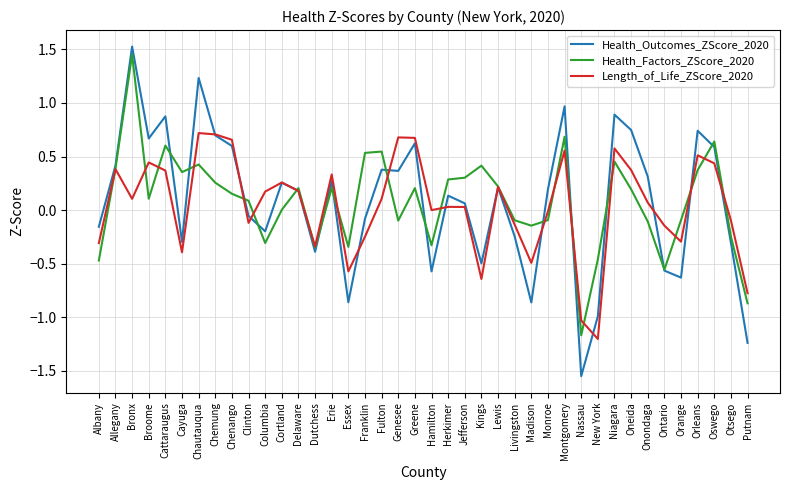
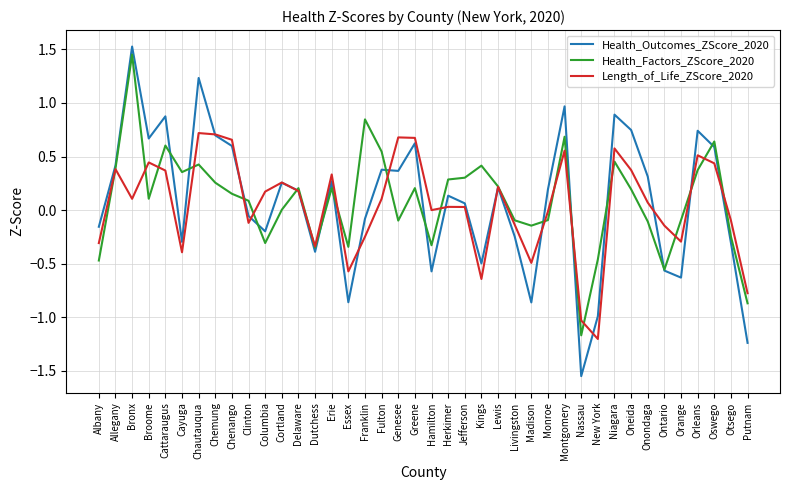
  {
    "Health_Outcomes_ZScore_2020": {
      "Albany": -0.16,
      "Allegany": 0.42,
      "Bronx": 1.53,
      "Broome": 0.67,
      "Cattaraugus": 0.88,
      "Cayuga": -0.30,
      "Chautauqua": 1.23,
      "Chenango": 0.60,
      "Clinton": -0.05,
      "Columbia": -0.20,
      "Dutchess": -0.39,
      "Erie": 0.27,
      "Essex": -0.86,
      "Franklin": -0.08,
      "Fulton": 0.38,
      "Genesee": 0.37,
      "Greene": 0.62,
      "Hamilton": -0.57,
      "Herkimer": 0.13,
      "Jefferson": 0.06,
      "Kings": -0.50,
      "Livingston": -0.25,
      "Madison": -0.86,
      "Monroe": 0.19,
      "Montgomery": 0.97,
      "Nassau": -1.55,
      "New York": -0.99,
      "Niagara": 0.89,
      "Oneida": 0.75,
      "Onondaga": 0.31,
      "Orange": -0.63,
      "Orleans": 0.74,
      "Oswego": 0.59,
      "Otsego": -0.30,
      "Putnam": -1.24
    },
    "Health_Factors_ZScore_2020": {
      "Albany": -0.47,
      "Bronx": 1.45,
      "Broome": 0.11,
      "Cattaraugus": 0.60,
      "Cayuga": 0.35,
      "Chautauqua": 0.43,
      "Chemung": 0.26,
      "Chenango": 0.15,
      "Clinton": 0.09,
      "Columbia": -0.31,
      "Cortland": 0.00,
      "Delaware": 0.21,
      "Erie": 0.21,
      "Essex": -0.34,
-     "Franklin": 0.53,
+     "Franklin": 0.85,
      "Fulton": 0.55,
      "Genesee": -0.10,
      "Greene": 0.21,
      "Hamilton": -0.33,
      "Herkimer": 0.29,
      "Jefferson": 0.30,
      "Kings": 0.42,
      "Livingston": -0.10,
      "Madison": -0.14,
      "Monroe": -0.09,
      "Montgomery": 0.68,
      "Nassau": -1.17,
      "New York": -0.46,
      "Niagara": 0.45,
      "Oneida": 0.19,
      "Onondaga": -0.11,
      "Orange": -0.09,
      "Orleans": 0.37,
      "Oswego": 0.64,
      "Otsego": -0.25,
      "Putnam": -0.87
    },
    "Length_of_Life_ZScore_2020": {
      "Albany": -0.31,
      "Bronx": 0.11,
      "Broome": 0.44,
      "Cattaraugus": 0.37,
      "Cayuga": -0.39,
      "Chautauqua": 0.72,
      "Chenango": 0.66,
      "Clinton": -0.12,
      "Columbia": 0.17,
      "Erie": 0.33,
      "Essex": -0.57,
      "Franklin": -0.25,
      "Fulton": 0.11,
      "Genesee": 0.68,
      "Greene": 0.67,
      "Hamilton": 0.00,
      "Herkimer": 0.03,
      "Jefferson": 0.03,
      "Kings": -0.64,
      "Livingston": -0.14,
      "Madison": -0.49,
      "Monroe": -0.01,
      "Montgomery": 0.56,
      "Nassau": -1.03,
      "New York": -1.20,
      "Niagara": 0.58,
      "Oneida": 0.37,
      "Onondaga": 0.07,
      "Ontario": -0.14,
      "Orange": -0.29,
      "Orleans": 0.51,
      "Oswego": 0.44,
      "Otsego": -0.10,
      "Putnam": -0.78
    }
  }
